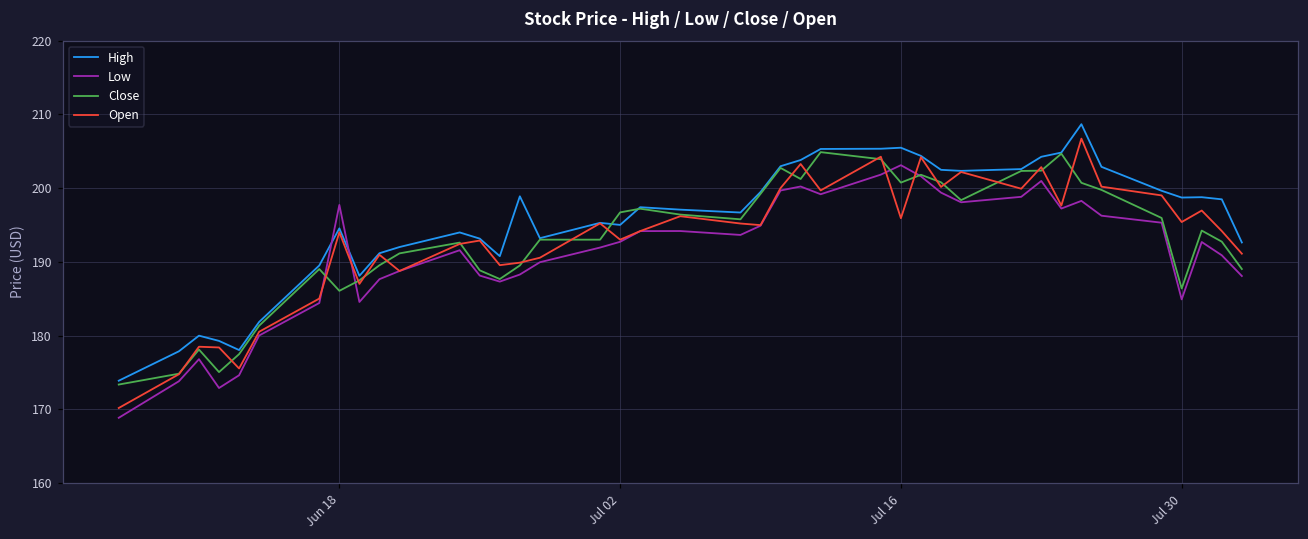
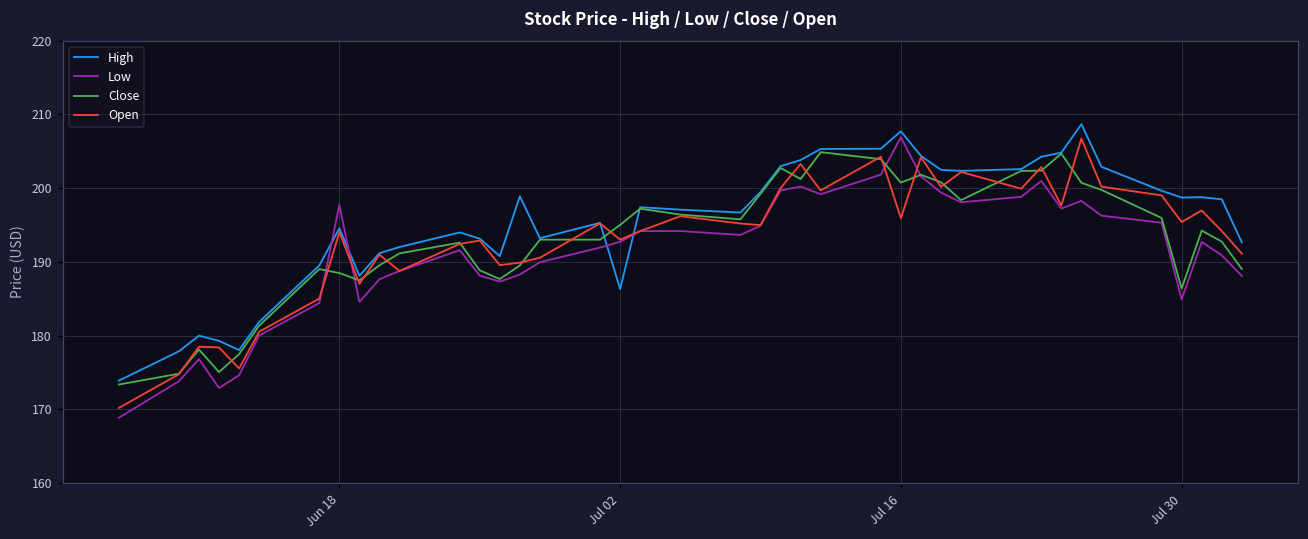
  {
    "High": {
      "Jun 18": 195,
-     "Jul 02": 195,
-     "Jul 16": 205,
+     "Jul 02": 186,
+     "Jul 16": 208,
      "Jul 30": 199
    },
    "Low": {
      "Jun 18": 198,
-     "Jul 16": 203,
+     "Jul 16": 207,
      "Jul 30": 185
    },
    "Close": {
-     "Jun 18": 186,
-     "Jul 02": 197,
+     "Jun 18": 188,
+     "Jul 02": 195,
      "Jul 16": 201,
      "Jul 30": 186
    },
    "Open": {
      "Jun 18": 194,
      "Jul 16": 196,
      "Jul 30": 195
    }
  }
